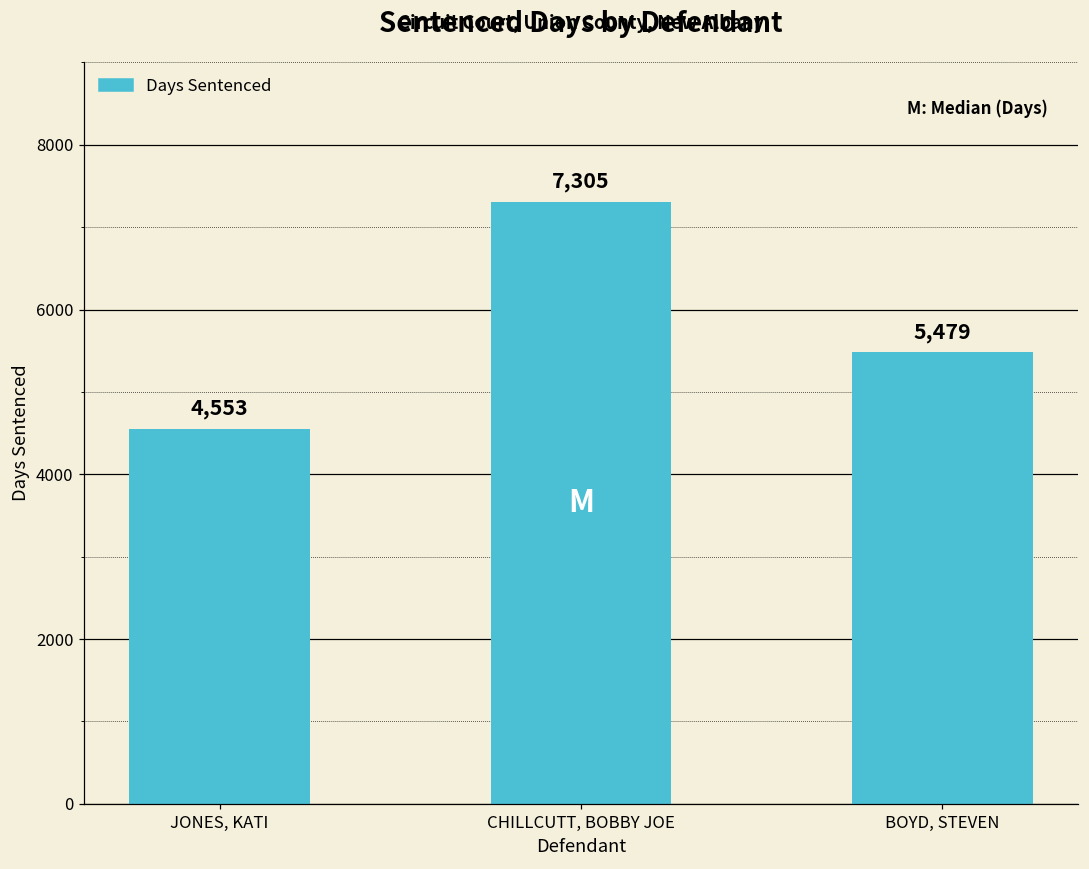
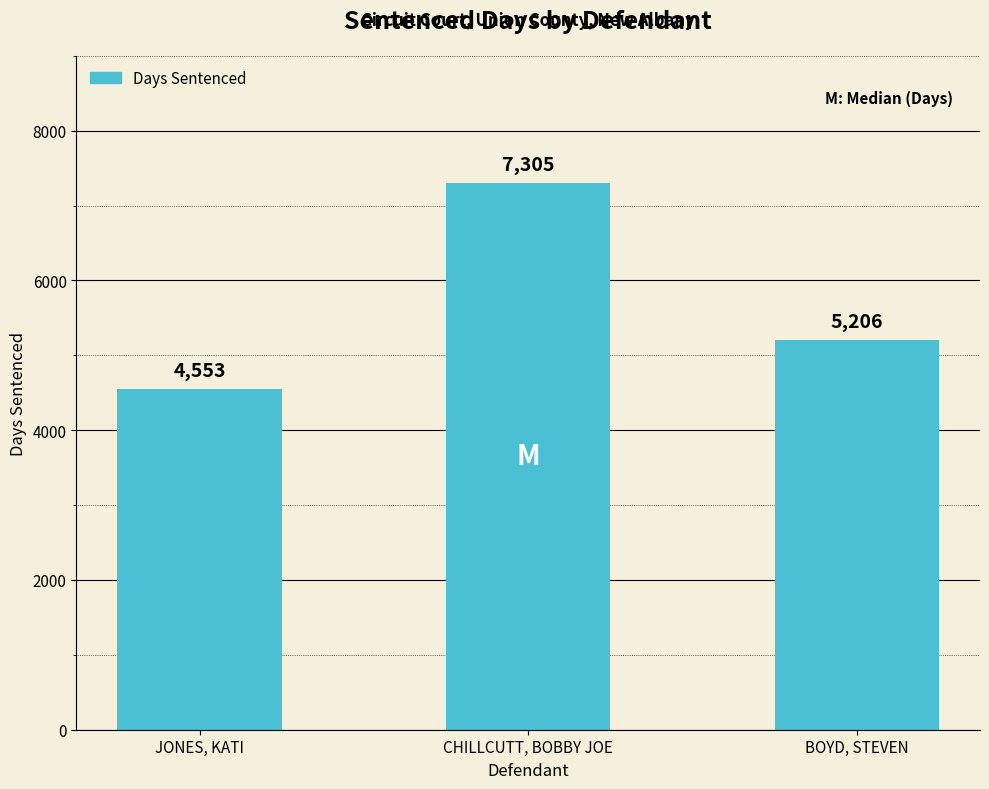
  {
    "JONES, KATI": "4,553",
    "CHILLCUTT, BOBBY JOE": "7,305",
-   "BOYD, STEVEN": "5,479"
+   "BOYD, STEVEN": "5,206"
  }
